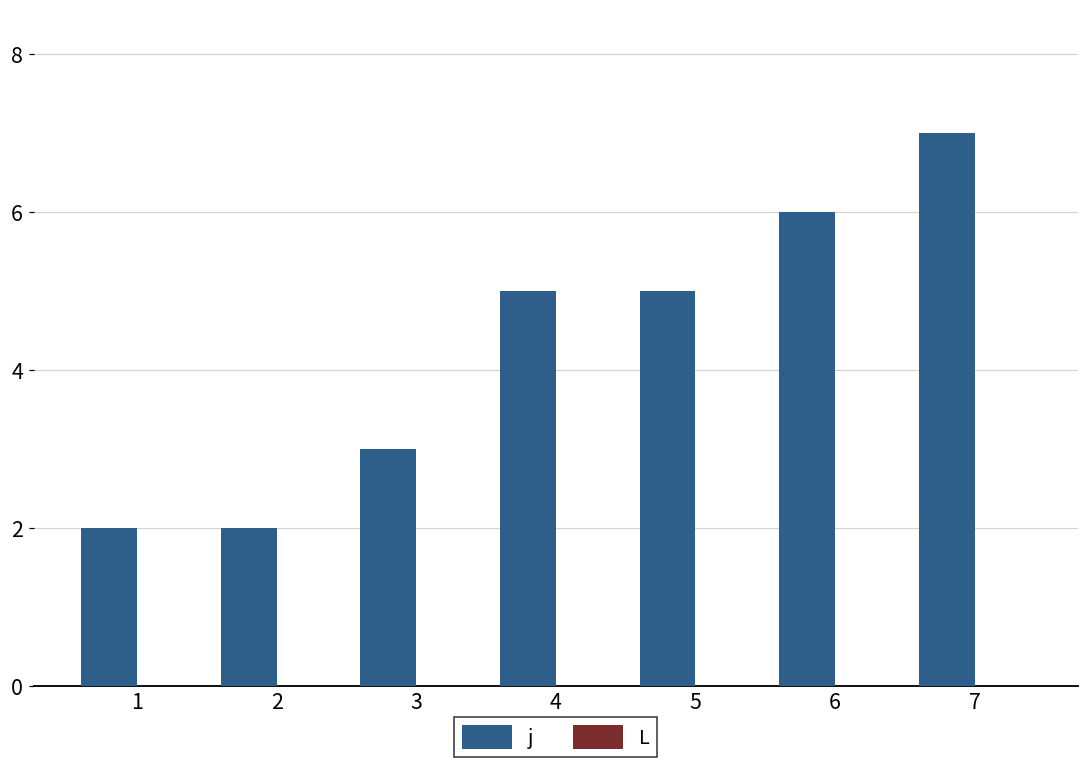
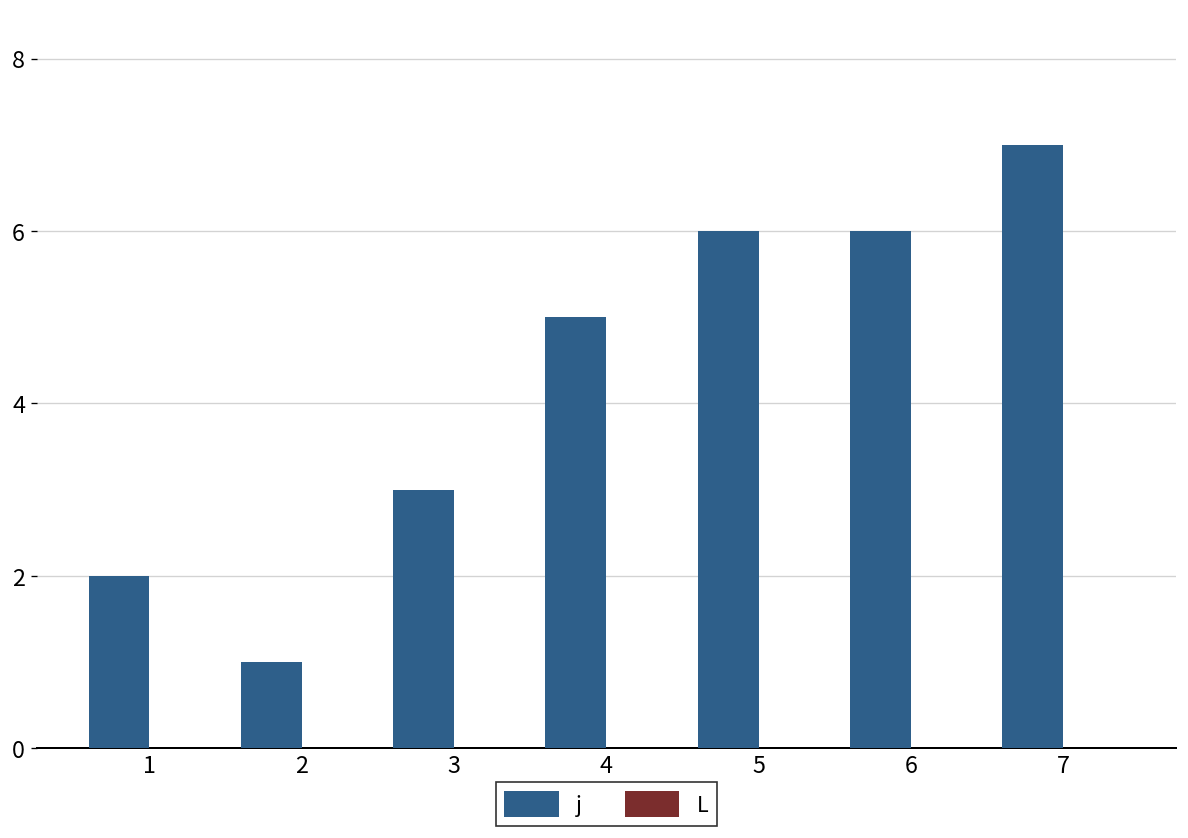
  {
    "j": {
      "1": 2,
-     "2": 2,
+     "2": 1,
      "3": 3,
      "4": 5,
-     "5": 5,
+     "5": 6,
      "6": 6,
      "7": 7
    },
    "L": {
      "1": 0,
      "2": 0,
      "3": 0,
      "4": 0,
      "5": 0,
      "6": 0,
      "7": 0
    }
  }
